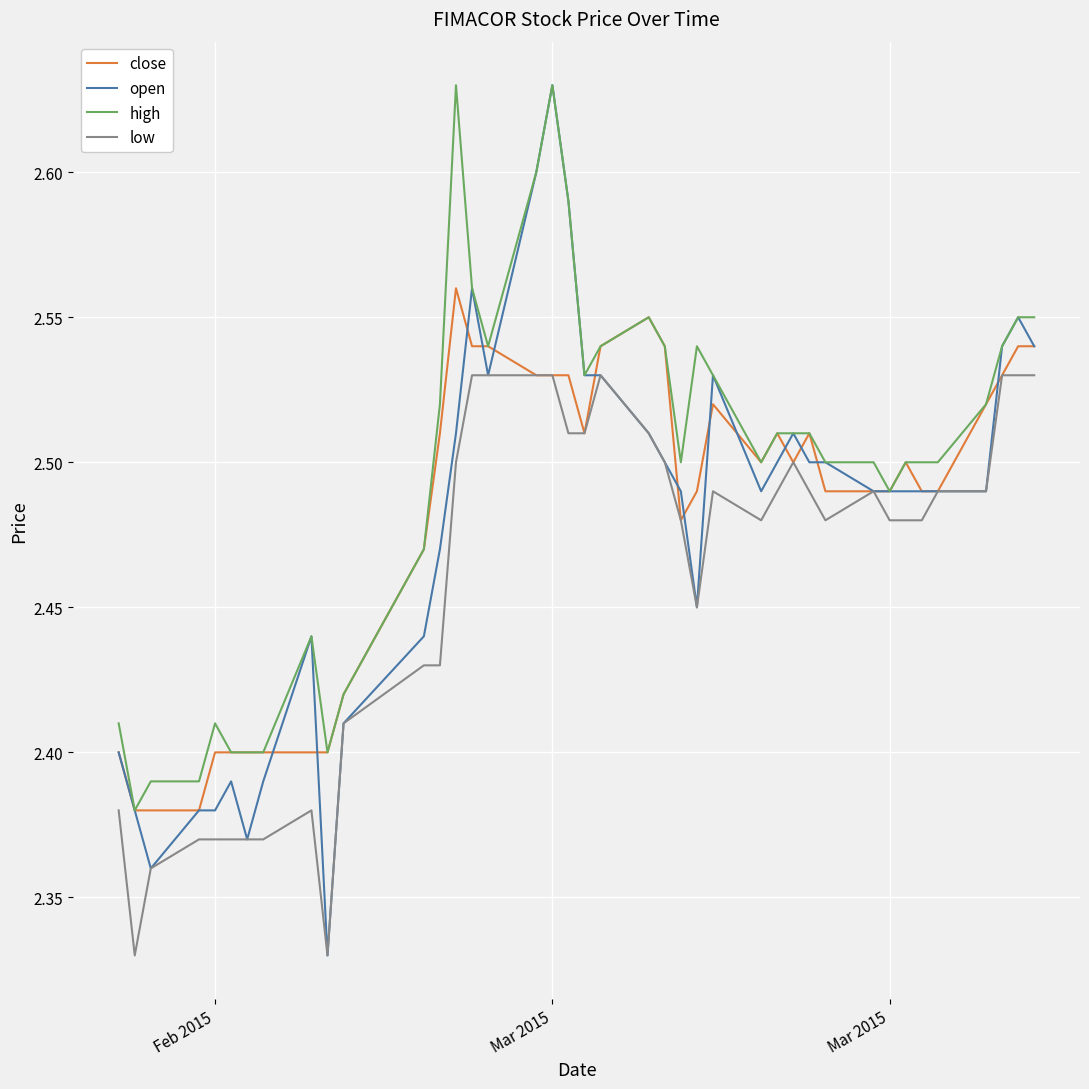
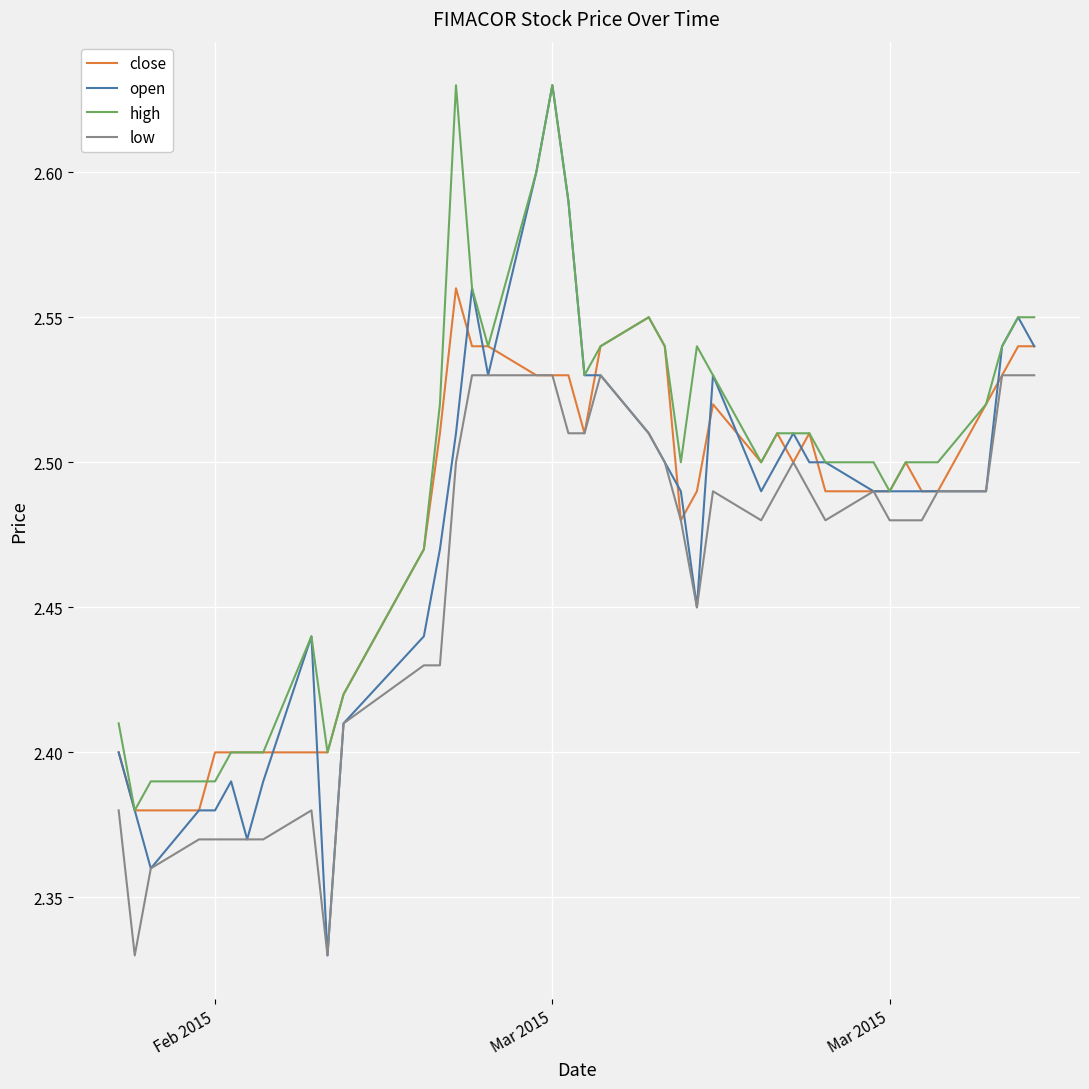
  {
    "close": {
      "Feb 2015": 2.40
    },
    "open": {
      "Feb 2015": 2.38
    },
    "high": {
-     "Feb 2015": 2.41
+     "Feb 2015": 2.39
    },
    "low": {
      "Feb 2015": 2.37
    }
  }
